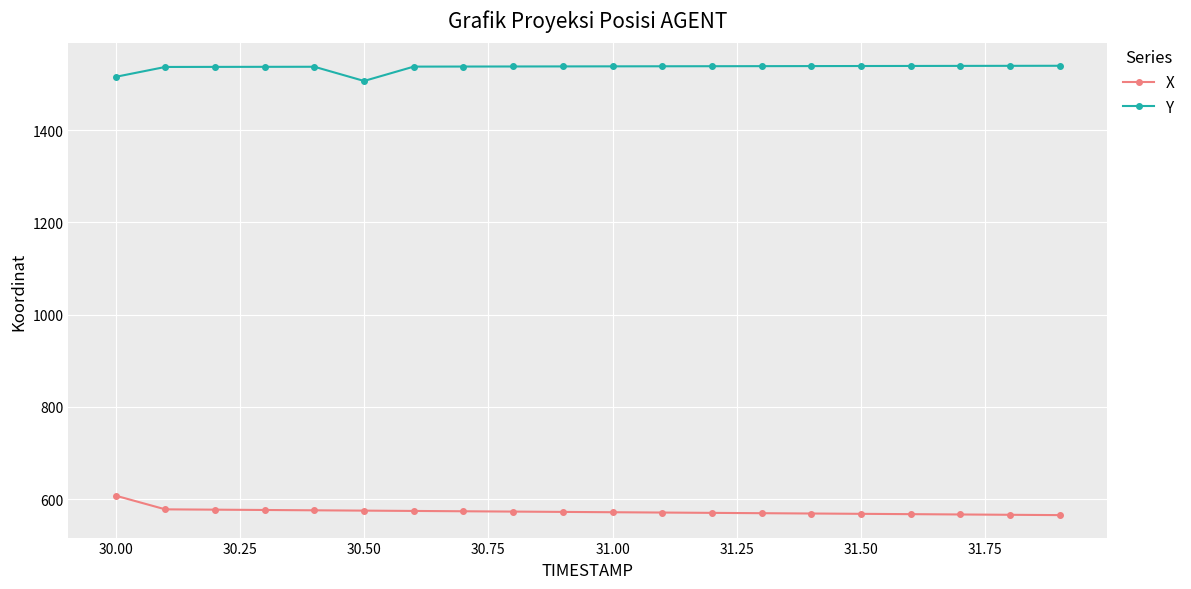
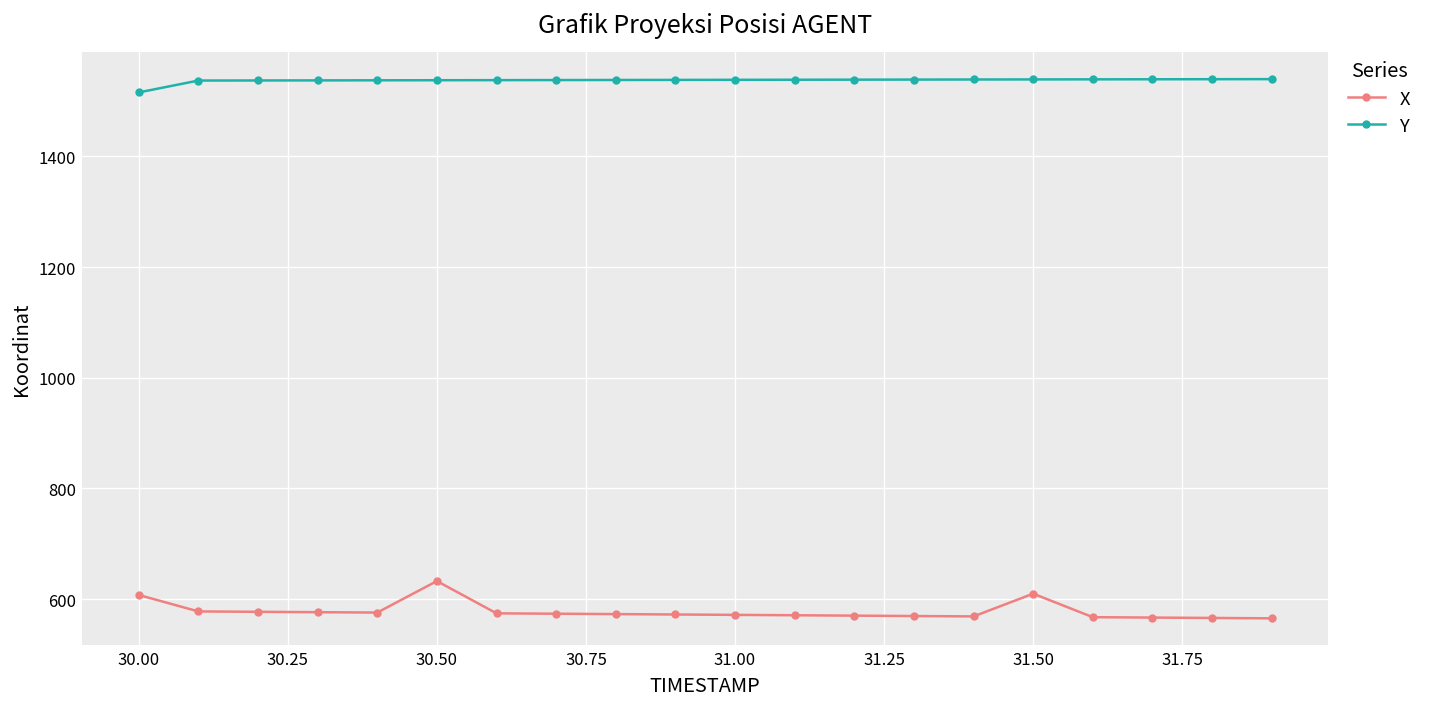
  {
    "X": {
      "30.00": 610,
-     "30.50": 580,
+     "30.50": 630,
      "31.00": 570,
-     "31.50": 570
+     "31.50": 610
    },
    "Y": {
      "30.00": 1520,
-     "30.50": 1510,
+     "30.50": 1540,
      "31.00": 1540,
      "31.50": 1540
    }
  }
